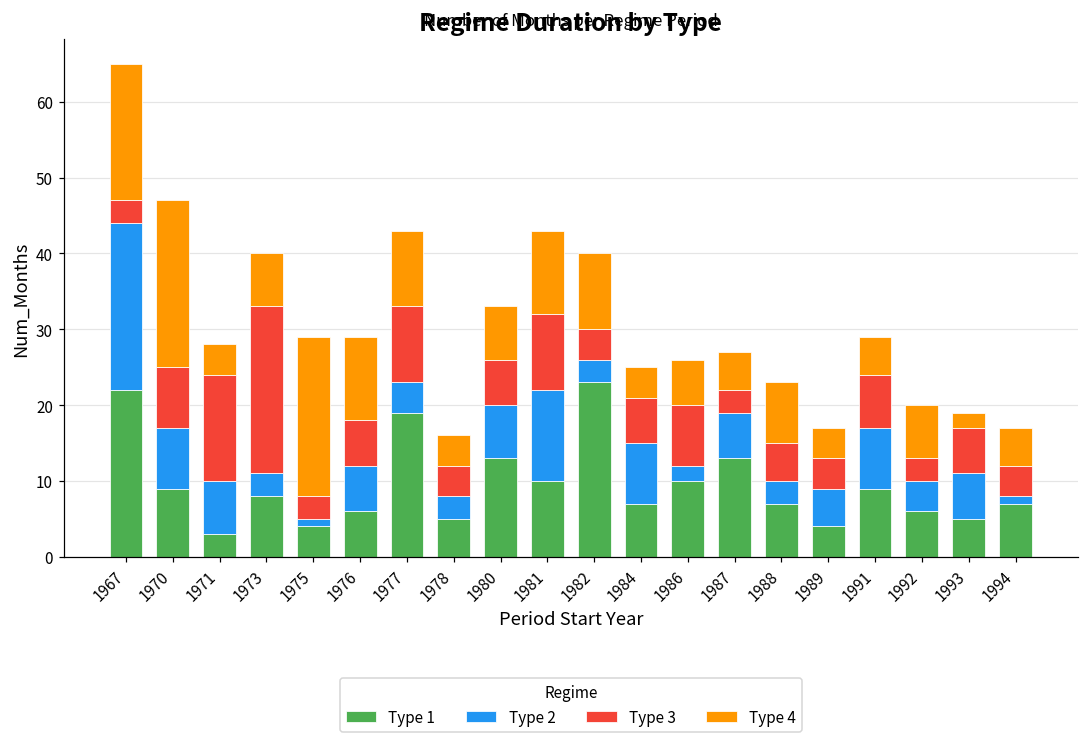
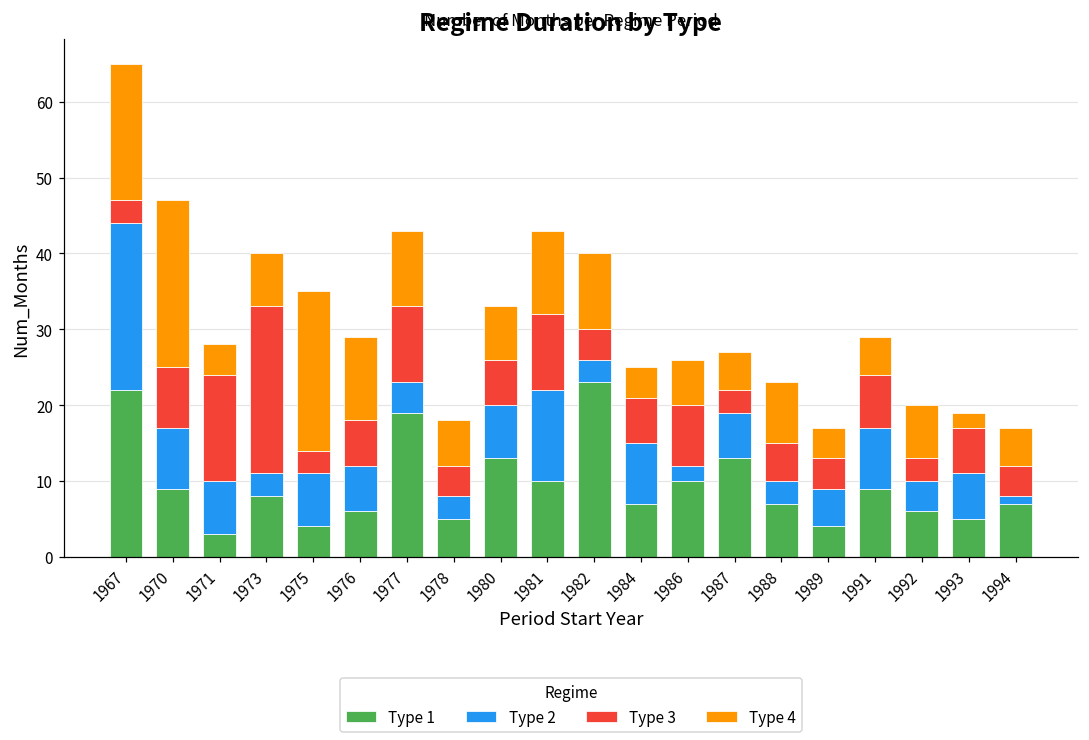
  {
    "Type 1": {
      "1967": 22,
      "1970": 9,
      "1971": 3,
      "1973": 8,
      "1975": 4,
      "1976": 6,
      "1977": 19,
      "1978": 5,
      "1980": 13,
      "1981": 10,
      "1982": 23,
      "1984": 7,
      "1986": 10,
      "1987": 13,
      "1988": 7,
      "1989": 4,
      "1991": 9,
      "1992": 6,
      "1993": 5,
      "1994": 7
    },
    "Type 2": {
      "1967": 22,
      "1970": 8,
      "1971": 7,
      "1973": 3,
-     "1975": 1,
+     "1975": 7,
      "1976": 6,
      "1977": 4,
      "1978": 3,
      "1980": 7,
      "1981": 12,
      "1982": 3,
      "1984": 8,
      "1986": 2,
      "1987": 6,
      "1988": 3,
      "1989": 5,
      "1991": 8,
      "1992": 4,
      "1993": 6,
      "1994": 1
    },
    "Type 3": {
      "1967": 3,
      "1970": 8,
      "1971": 14,
      "1973": 22,
      "1975": 3,
      "1976": 6,
      "1977": 10,
      "1978": 4,
      "1980": 6,
      "1981": 10,
      "1982": 4,
      "1984": 6,
      "1986": 8,
      "1987": 3,
      "1988": 5,
      "1989": 4,
      "1991": 7,
      "1992": 3,
      "1993": 6,
      "1994": 4
    },
    "Type 4": {
      "1967": 18,
      "1970": 22,
      "1971": 4,
      "1973": 7,
      "1975": 21,
      "1976": 11,
      "1977": 10,
-     "1978": 4,
+     "1978": 6,
      "1980": 7,
      "1981": 11,
      "1982": 10,
      "1984": 4,
      "1986": 6,
      "1987": 5,
      "1988": 8,
      "1989": 4,
      "1991": 5,
      "1992": 7,
      "1993": 2,
      "1994": 5
    }
  }
